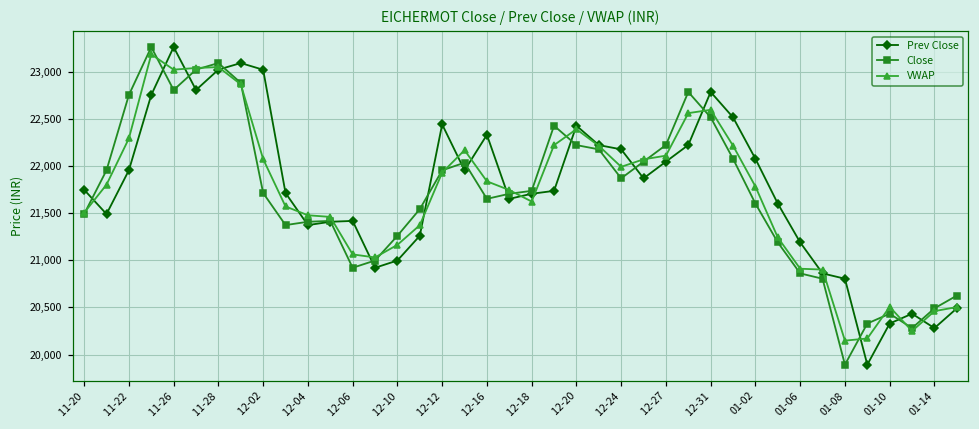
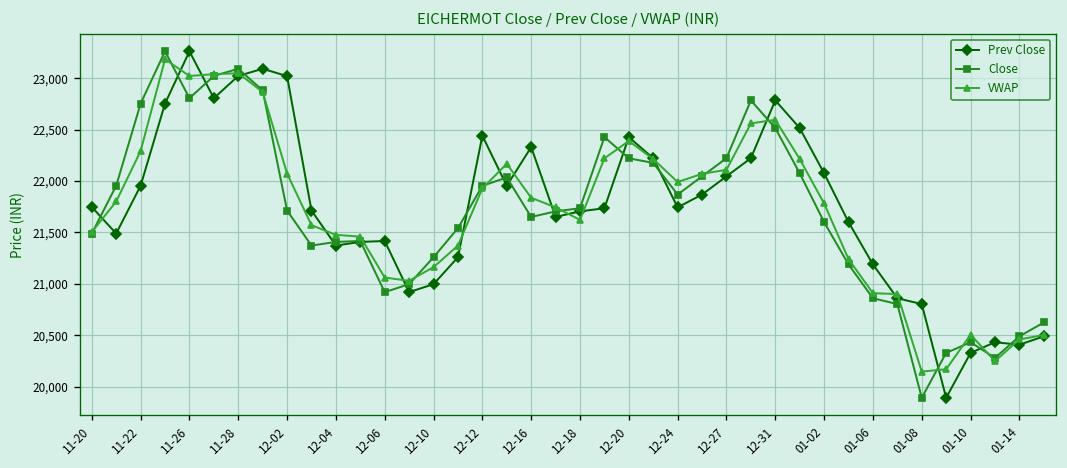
  {
    "Prev Close": {
      "11-20": "21,700",
      "11-22": "22,000",
      "11-26": "23,300",
      "12-02": "23,000",
      "12-04": "21,400",
      "12-06": "21,400",
      "12-10": "21,000",
      "12-12": "22,400",
      "12-16": "22,300",
      "12-18": "21,700",
      "12-20": "22,400",
-     "12-24": "22,200",
+     "12-24": "21,700",
      "12-27": "22,000",
      "12-31": "22,800",
      "01-02": "22,100",
      "01-06": "21,200",
      "01-08": "20,800",
      "01-10": "20,300",
-     "01-14": "20,300"
+     "01-14": "20,400"
    }
  }
